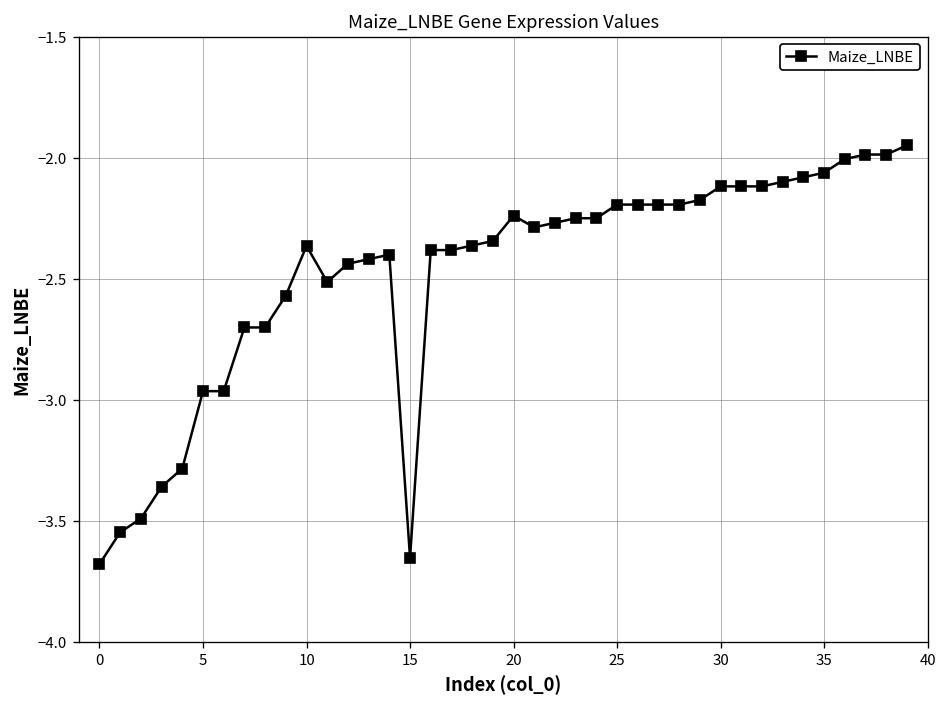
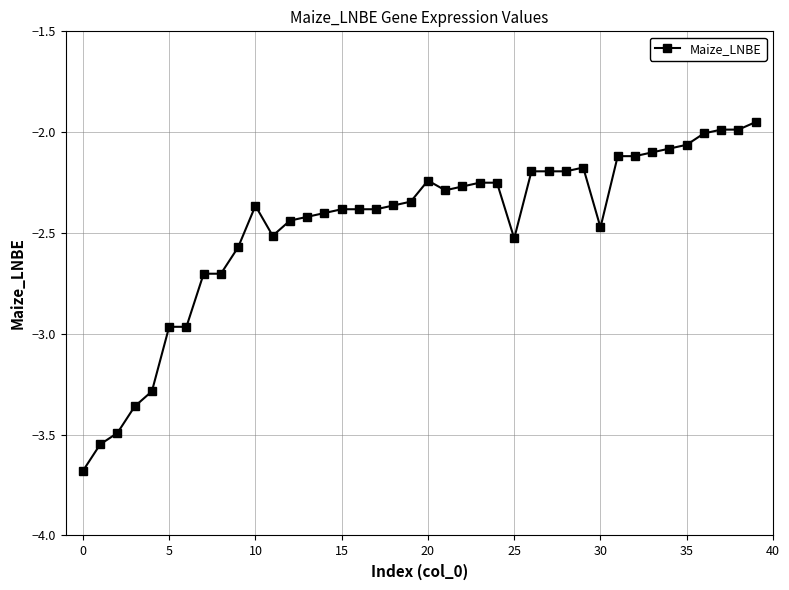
  {
    "0": -3.68,
    "5": -2.97,
    "10": -2.36,
-   "15": -3.65,
+   "15": -2.38,
    "20": -2.24,
-   "25": -2.19,
-   "30": -2.12,
+   "25": -2.53,
+   "30": -2.47,
    "35": -2.06
  }
